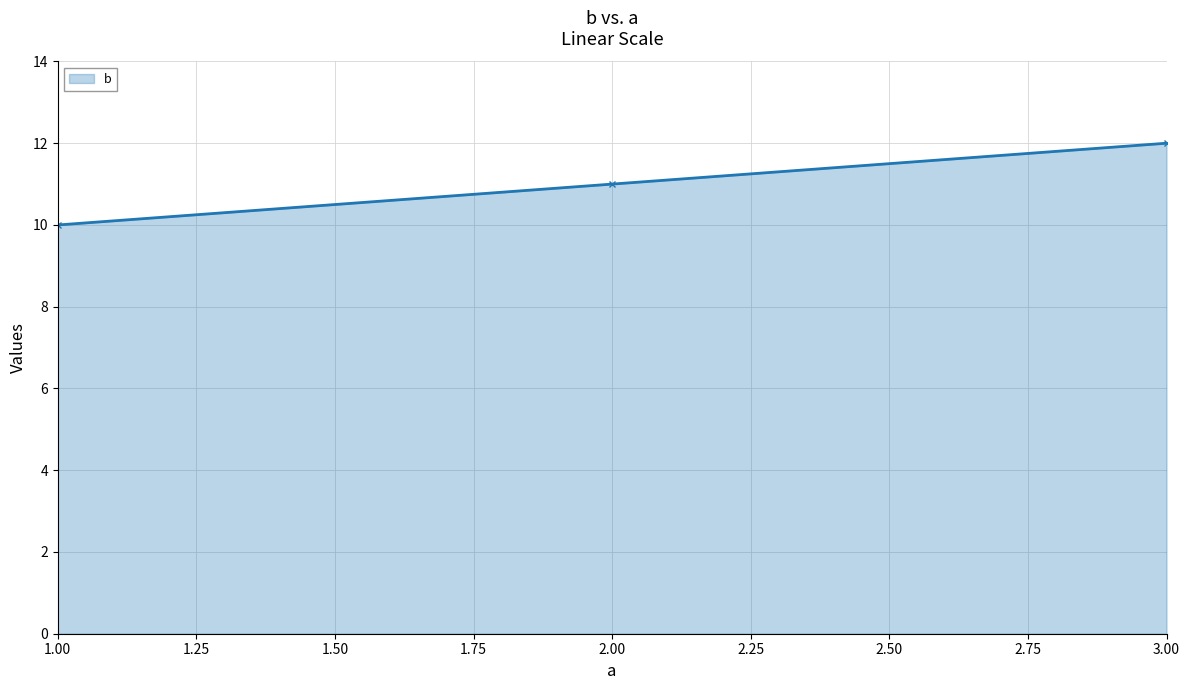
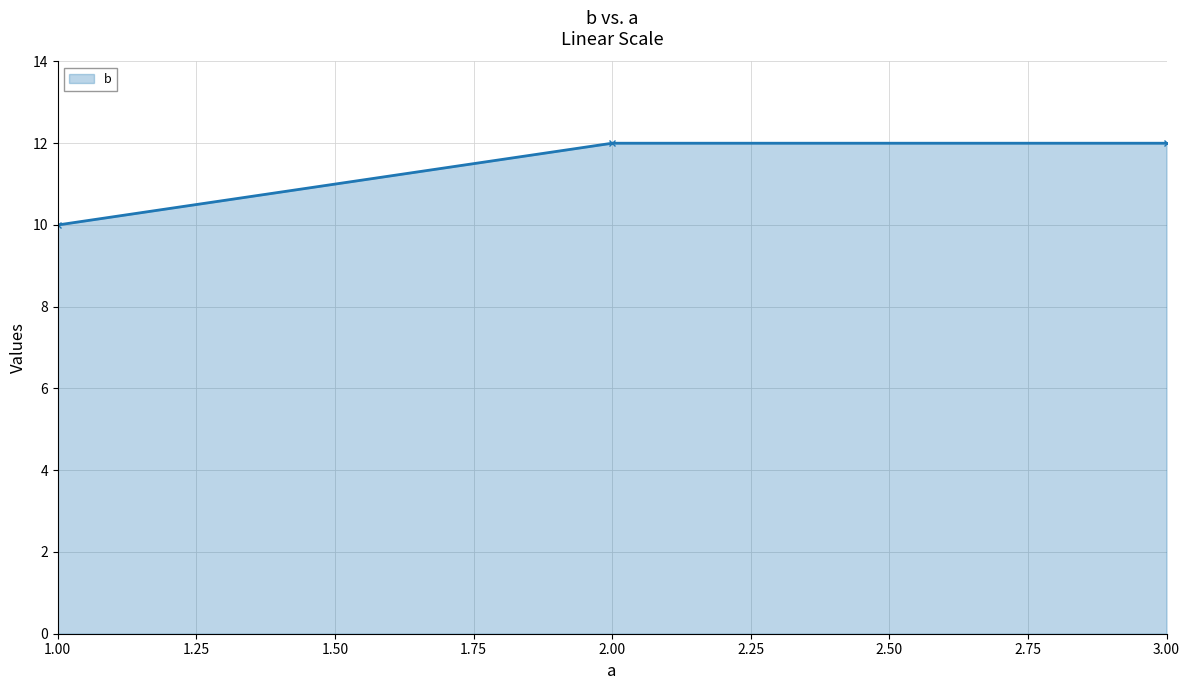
  {
    "1.00": 10,
-   "2.00": 11,
+   "2.00": 12,
    "3.00": 12
  }
